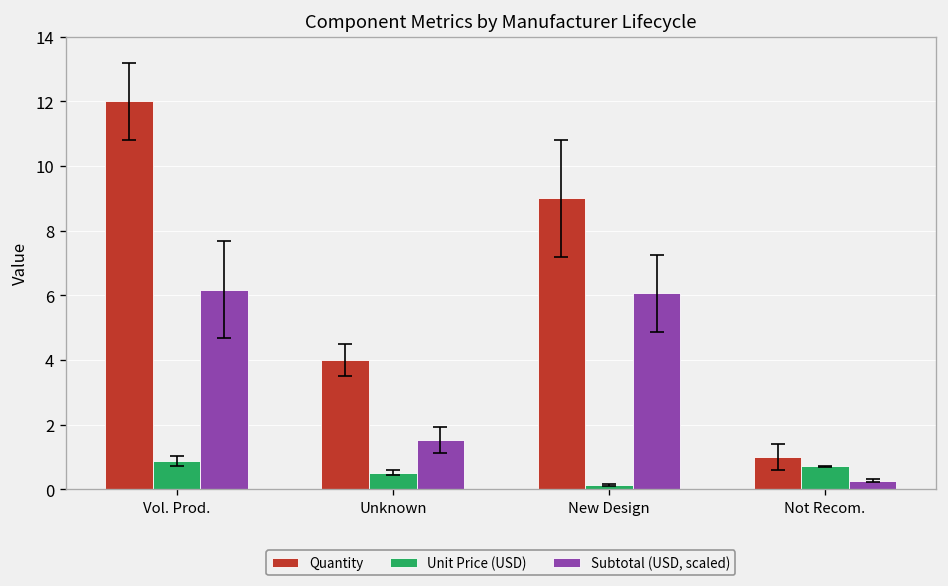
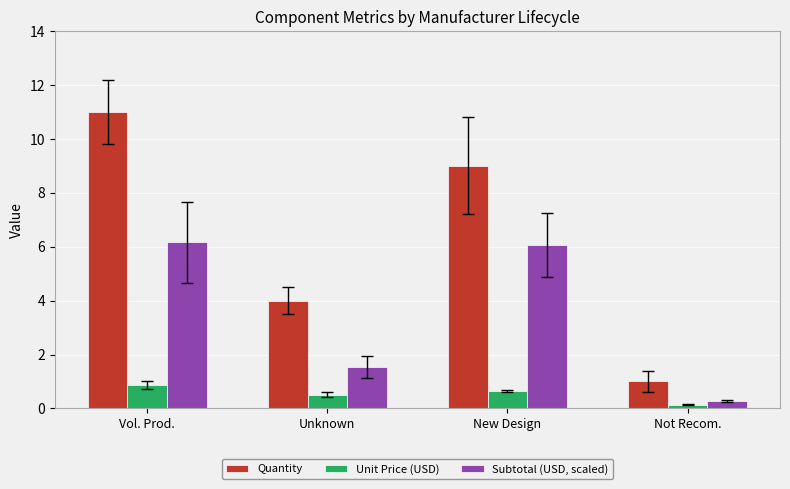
  {
    "Quantity": {
-     "Vol. Prod.": 12,
+     "Vol. Prod.": 11,
      "Unknown": 4,
      "New Design": 9,
      "Not Recom.": 1
    },
    "Unit Price (USD)": {
      "Vol. Prod.": 0.9,
      "Unknown": 0.5,
-     "New Design": 0.1,
-     "Not Recom.": 0.7
+     "New Design": 0.6,
+     "Not Recom.": 0.1
    },
    "Subtotal (USD, scaled)": {
      "Vol. Prod.": 6.2,
      "Unknown": 1.5,
      "New Design": 6.1,
      "Not Recom.": 0.3
    }
  }
